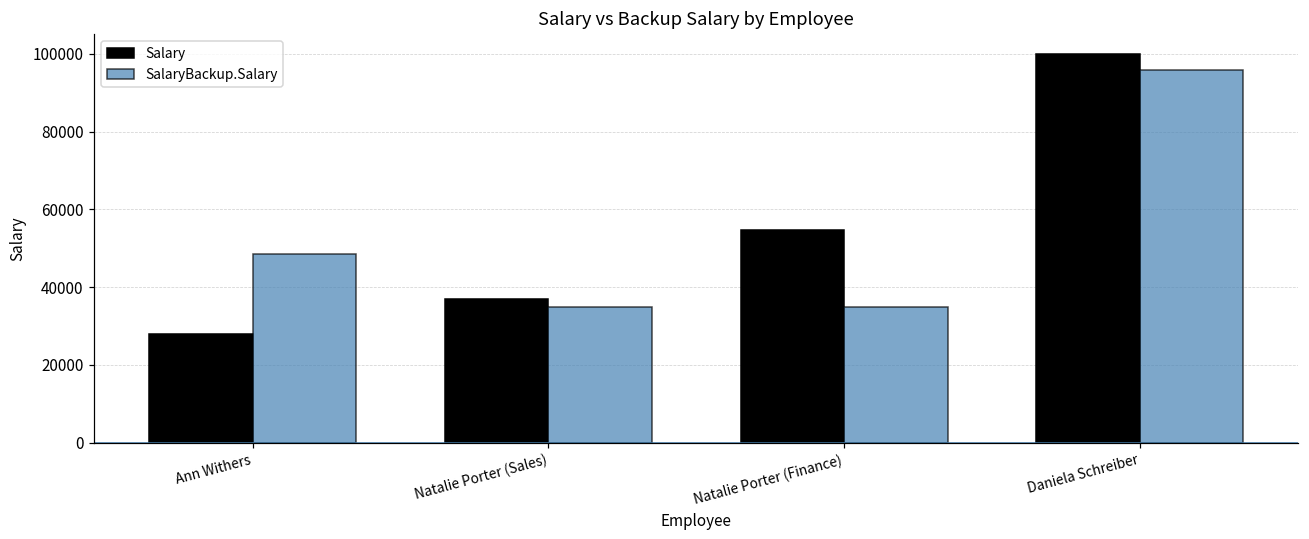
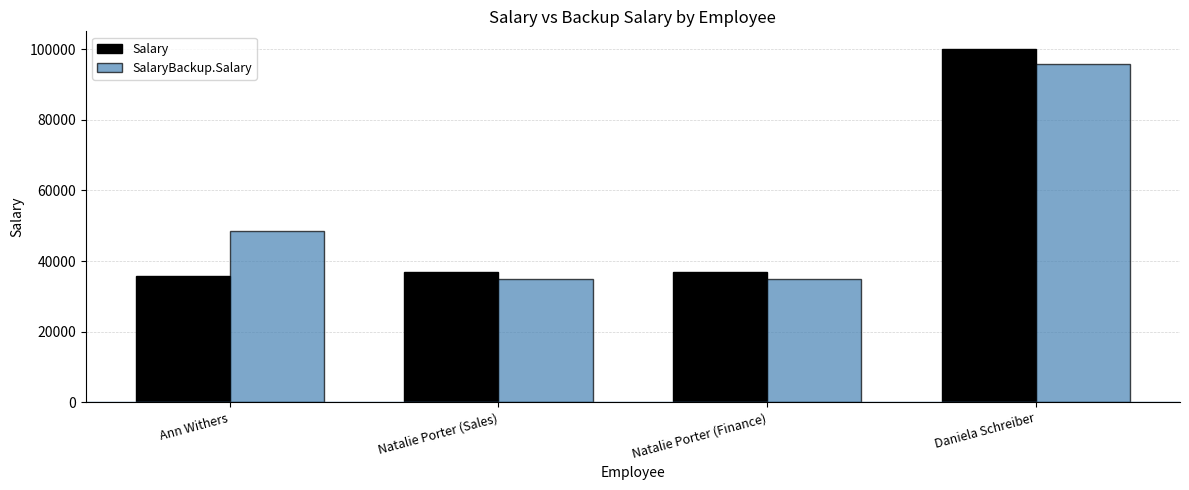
  {
    "Salary": {
-     "Ann Withers": 28000,
+     "Ann Withers": 36000,
      "Natalie Porter (Sales)": 37000,
-     "Natalie Porter (Finance)": 55000,
+     "Natalie Porter (Finance)": 37000,
      "Daniela Schreiber": 100000
    },
    "SalaryBackup.Salary": {
      "Ann Withers": 48000,
      "Natalie Porter (Sales)": 35000,
      "Natalie Porter (Finance)": 35000,
      "Daniela Schreiber": 96000
    }
  }
